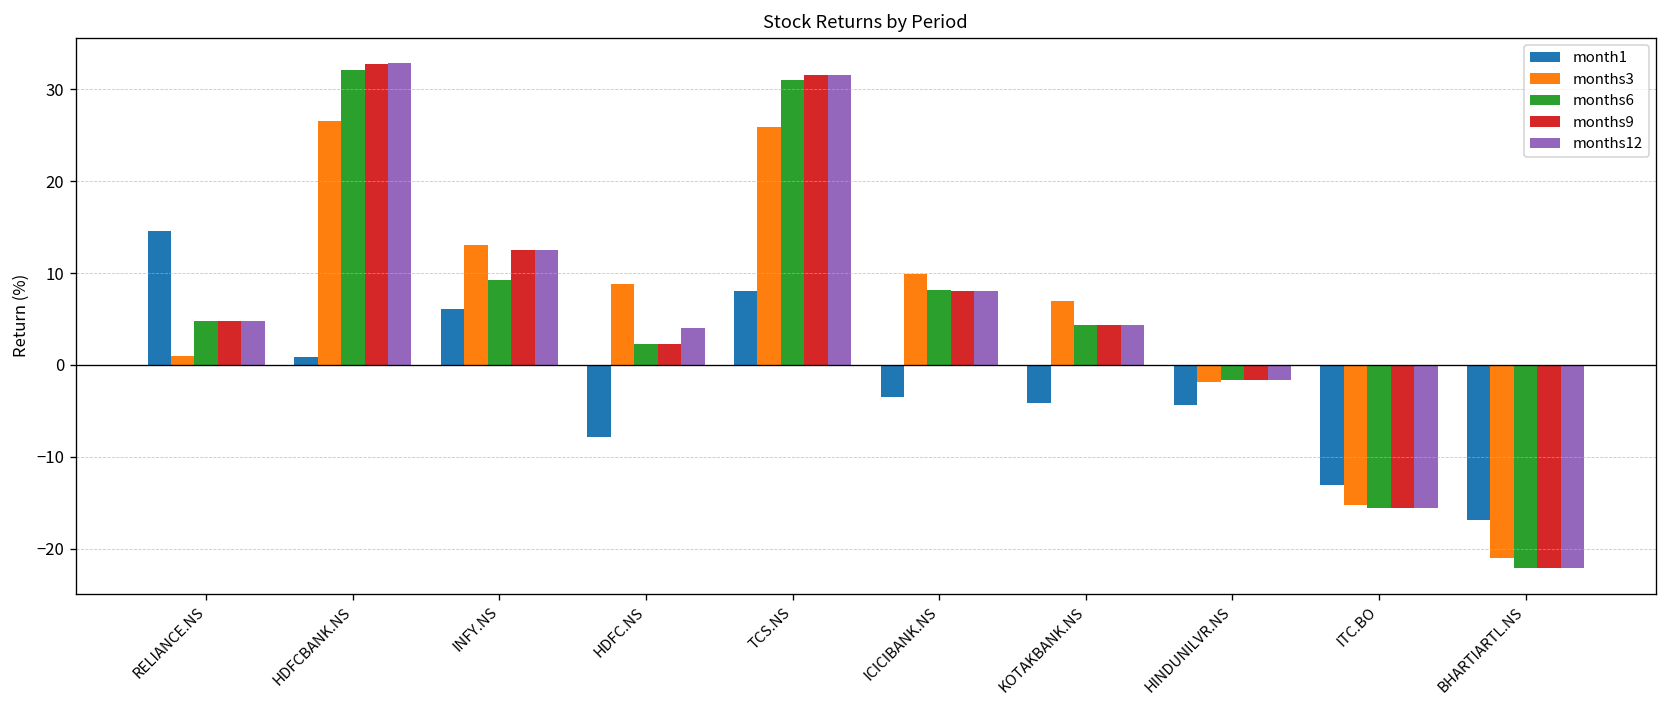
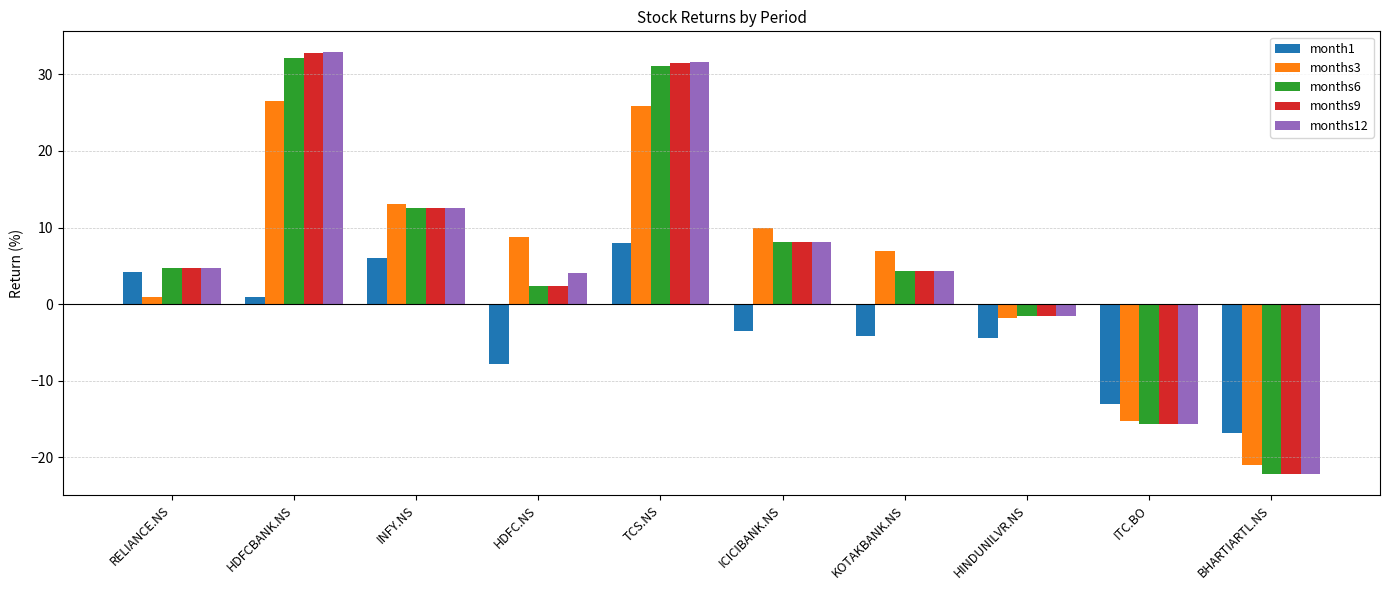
  {
    "month1": {
-     "RELIANCE.NS": 15,
+     "RELIANCE.NS": 4,
      "HDFCBANK.NS": 1,
      "INFY.NS": 6,
      "HDFC.NS": -8,
      "TCS.NS": 8,
      "ICICIBANK.NS": -4,
      "KOTAKBANK.NS": -4,
      "HINDUNILVR.NS": -4,
      "ITC.BO": -13,
      "BHARTIARTL.NS": -17
    },
    "months3": {
      "RELIANCE.NS": 1,
      "HDFCBANK.NS": 27,
      "INFY.NS": 13,
      "HDFC.NS": 9,
      "TCS.NS": 26,
      "ICICIBANK.NS": 10,
      "KOTAKBANK.NS": 7,
      "HINDUNILVR.NS": -2,
      "ITC.BO": -15,
      "BHARTIARTL.NS": -21
    },
    "months6": {
      "RELIANCE.NS": 5,
      "HDFCBANK.NS": 32,
-     "INFY.NS": 9,
+     "INFY.NS": 13,
      "HDFC.NS": 2,
      "TCS.NS": 31,
      "ICICIBANK.NS": 8,
      "KOTAKBANK.NS": 4,
      "HINDUNILVR.NS": -2,
      "ITC.BO": -16,
      "BHARTIARTL.NS": -22
    },
    "months9": {
      "RELIANCE.NS": 5,
      "HDFCBANK.NS": 33,
      "INFY.NS": 13,
      "HDFC.NS": 2,
      "TCS.NS": 31,
      "ICICIBANK.NS": 8,
      "KOTAKBANK.NS": 4,
      "HINDUNILVR.NS": -2,
      "ITC.BO": -16,
      "BHARTIARTL.NS": -22
    },
    "months12": {
      "RELIANCE.NS": 5,
      "HDFCBANK.NS": 33,
      "INFY.NS": 13,
      "HDFC.NS": 4,
      "TCS.NS": 32,
      "ICICIBANK.NS": 8,
      "KOTAKBANK.NS": 4,
      "HINDUNILVR.NS": -2,
      "ITC.BO": -16,
      "BHARTIARTL.NS": -22
    }
  }
